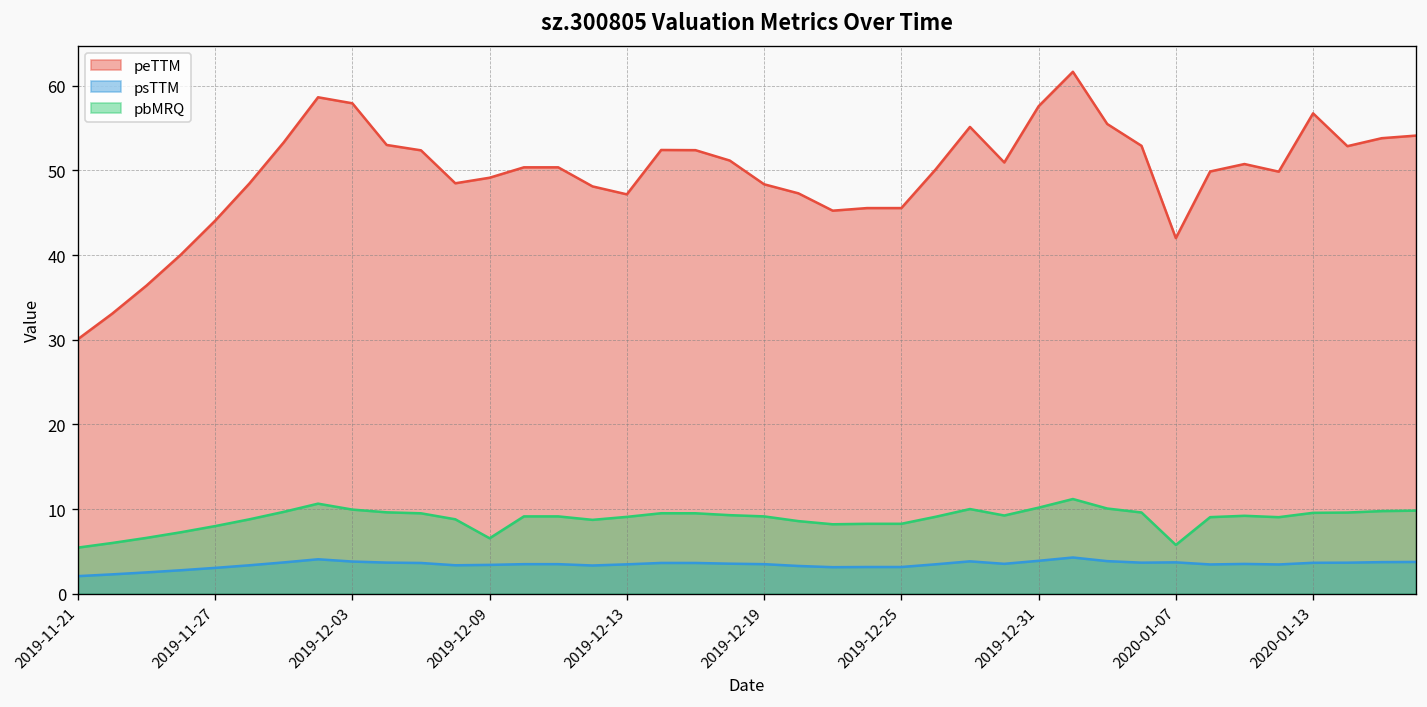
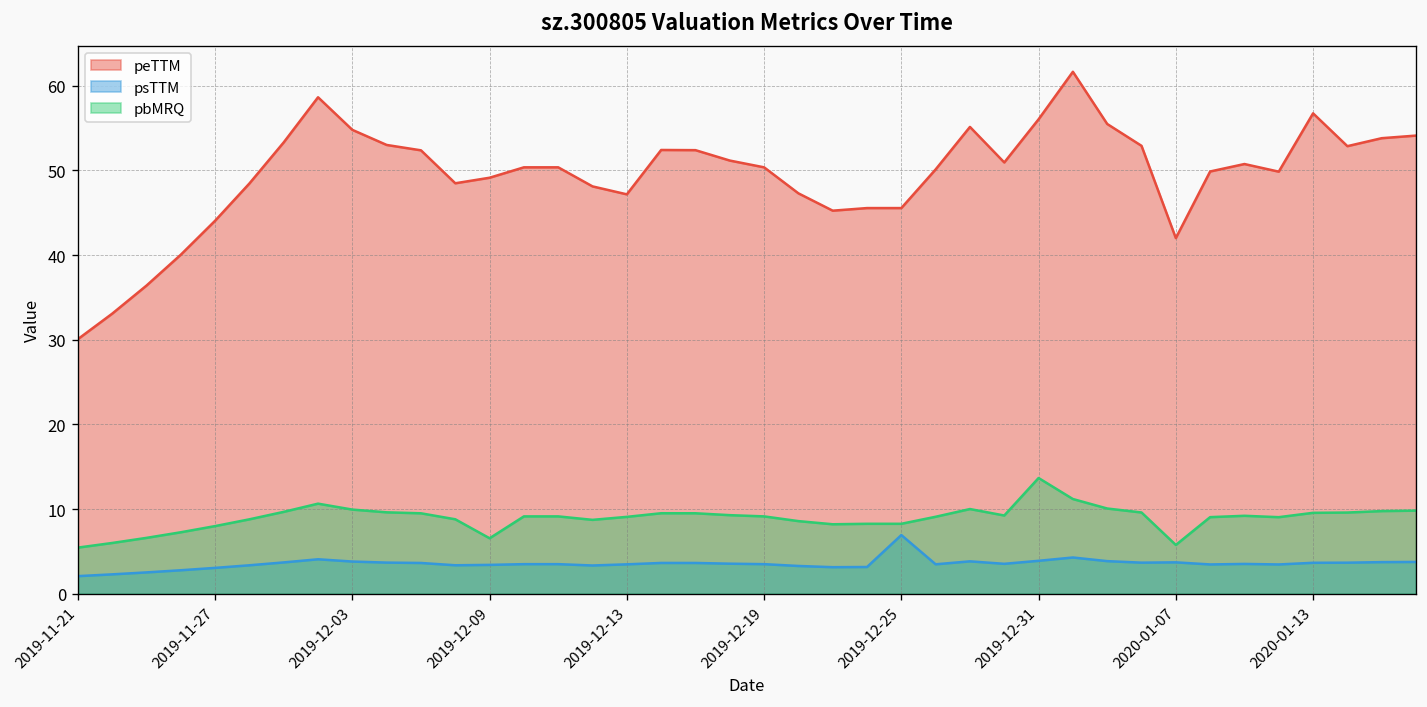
  {
    "peTTM": {
      "2019-11-21": 30,
      "2019-11-27": 44,
-     "2019-12-03": 58,
+     "2019-12-03": 55,
      "2019-12-09": 49,
      "2019-12-13": 47,
-     "2019-12-19": 48,
+     "2019-12-19": 50,
      "2019-12-25": 46,
-     "2019-12-31": 58,
+     "2019-12-31": 56,
      "2020-01-07": 42,
      "2020-01-13": 57
    },
    "psTTM": {
      "2019-11-21": 2,
      "2019-11-27": 3,
      "2019-12-03": 4,
      "2019-12-09": 3,
      "2019-12-13": 3,
      "2019-12-19": 4,
-     "2019-12-25": 3,
+     "2019-12-25": 7,
      "2019-12-31": 4,
      "2020-01-07": 4,
      "2020-01-13": 4
    },
    "pbMRQ": {
      "2019-11-21": 5,
      "2019-11-27": 8,
      "2019-12-03": 10,
      "2019-12-09": 7,
      "2019-12-13": 9,
      "2019-12-19": 9,
      "2019-12-25": 8,
-     "2019-12-31": 10,
+     "2019-12-31": 14,
      "2020-01-07": 6,
      "2020-01-13": 10
    }
  }
